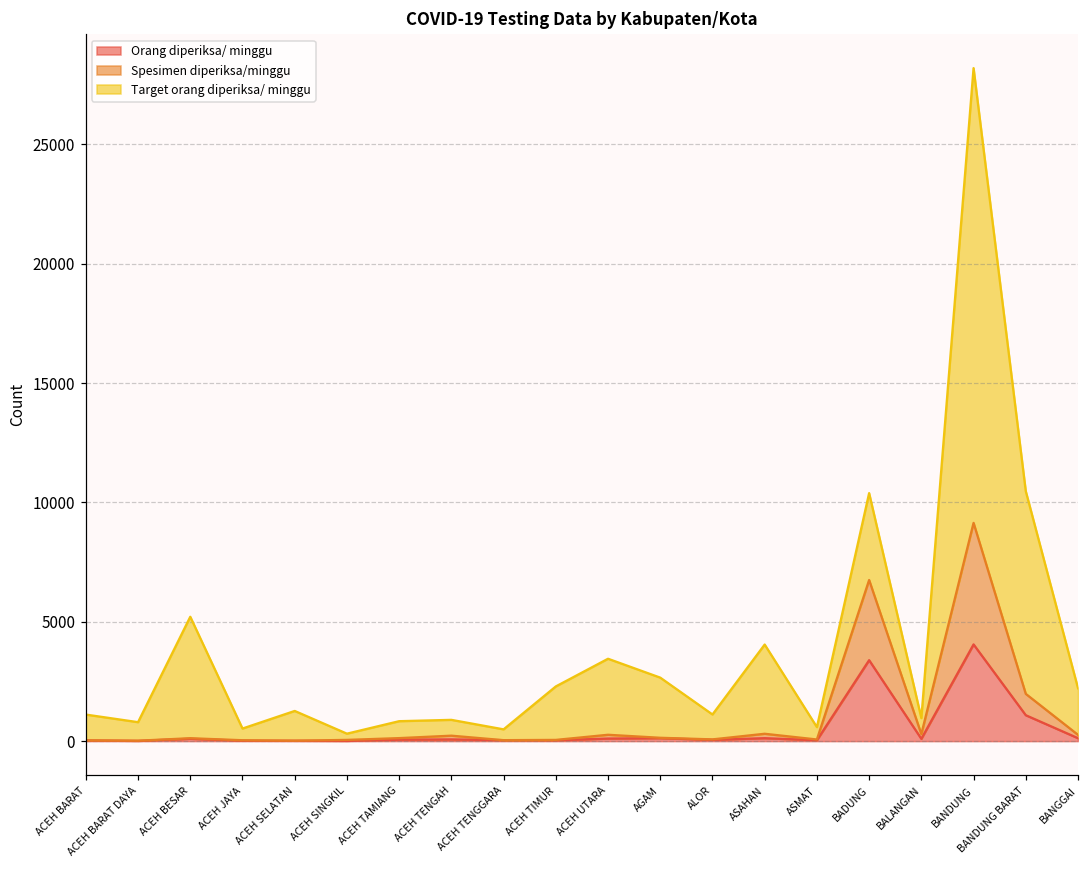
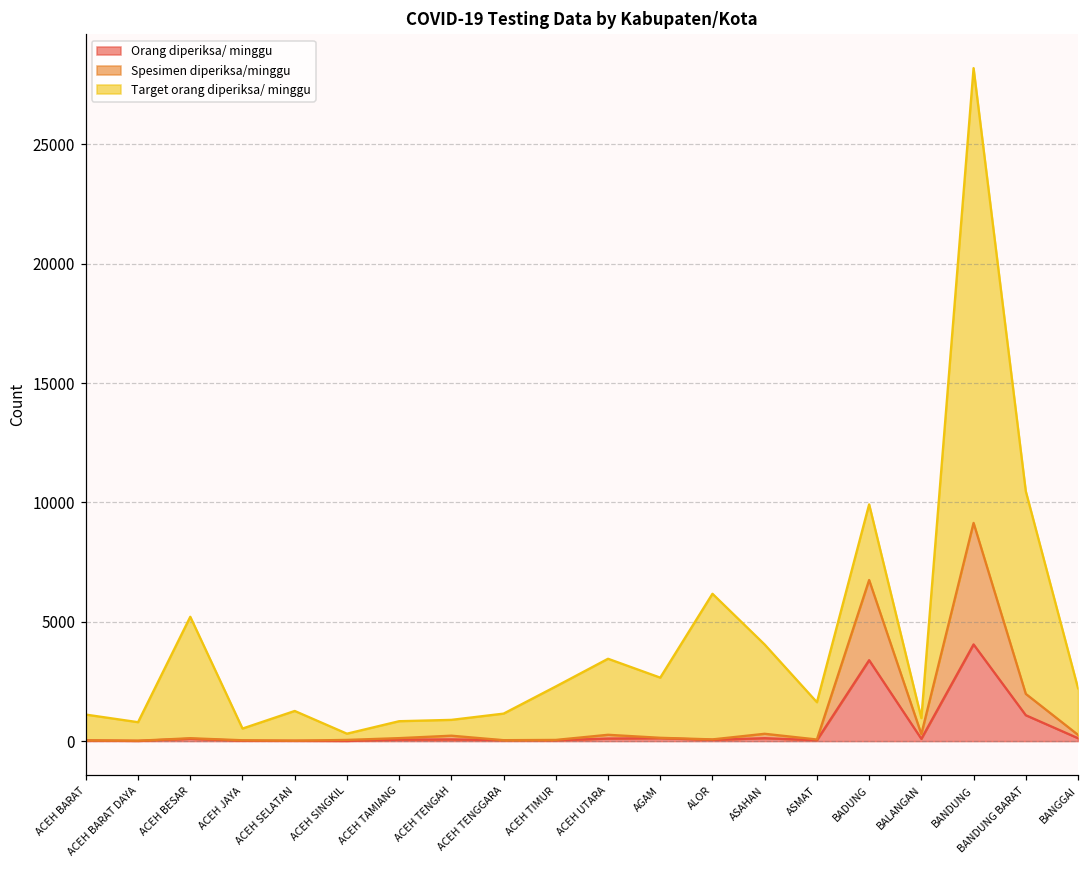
  {
    "Target orang diperiksa/ minggu": {
      "ACEH BARAT": 1100,
      "ACEH BARAT DAYA": 800,
      "ACEH BESAR": 5100,
      "ACEH JAYA": 500,
      "ACEH SELATAN": 1200,
      "ACEH SINGKIL": 300,
      "ACEH TAMIANG": 700,
      "ACEH TENGAH": 700,
-     "ACEH TENGGARA": 500,
+     "ACEH TENGGARA": 1100,
      "ACEH TIMUR": 2200,
      "ACEH UTARA": 3200,
      "AGAM": 2500,
-     "ALOR": 1000,
+     "ALOR": 6100,
      "ASAHAN": 3700,
-     "ASMAT": 500,
-     "BADUNG": 3600,
+     "ASMAT": 1600,
+     "BADUNG": 3200,
      "BALANGAN": 700,
      "BANDUNG": 19100,
      "BANDUNG BARAT": 8500,
      "BANGGAI": 2000
    }
  }
